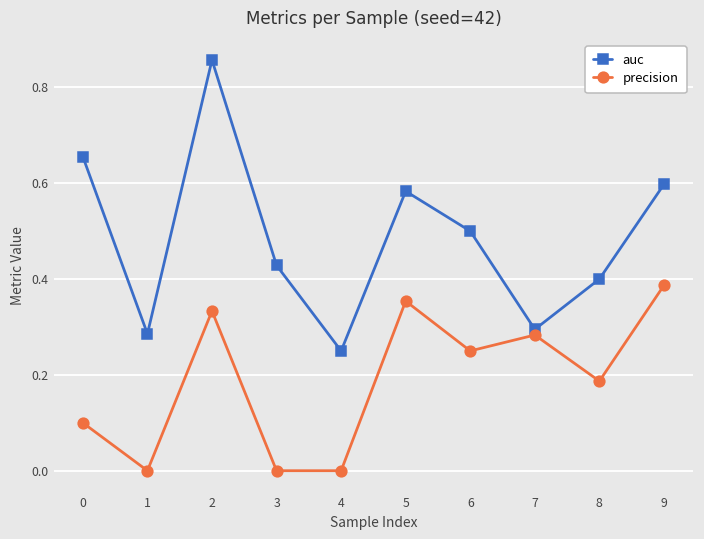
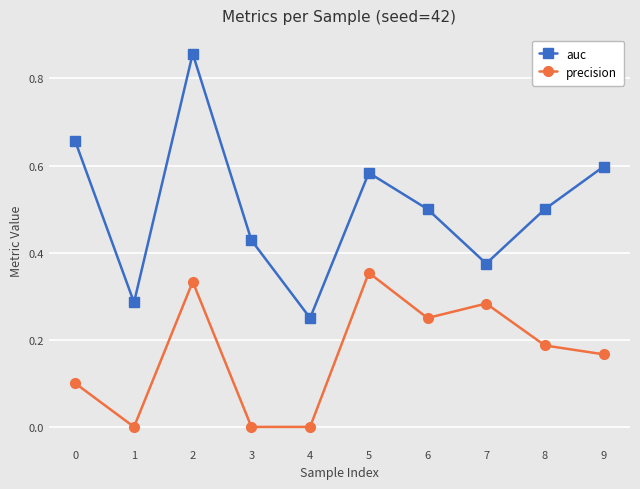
  {
    "auc": {
      "0": 0.66,
      "1": 0.29,
      "2": 0.86,
      "3": 0.43,
      "4": 0.25,
      "5": 0.58,
      "6": 0.50,
-     "7": 0.30,
-     "8": 0.4,
+     "7": 0.38,
+     "8": 0.5,
      "9": 0.60
    },
    "precision": {
      "0": 0.10,
      "1": 0.00,
      "2": 0.33,
      "3": 0.00,
      "4": 0.00,
      "5": 0.35,
      "6": 0.25,
      "7": 0.28,
      "8": 0.19,
-     "9": 0.39
+     "9": 0.17
    }
  }
